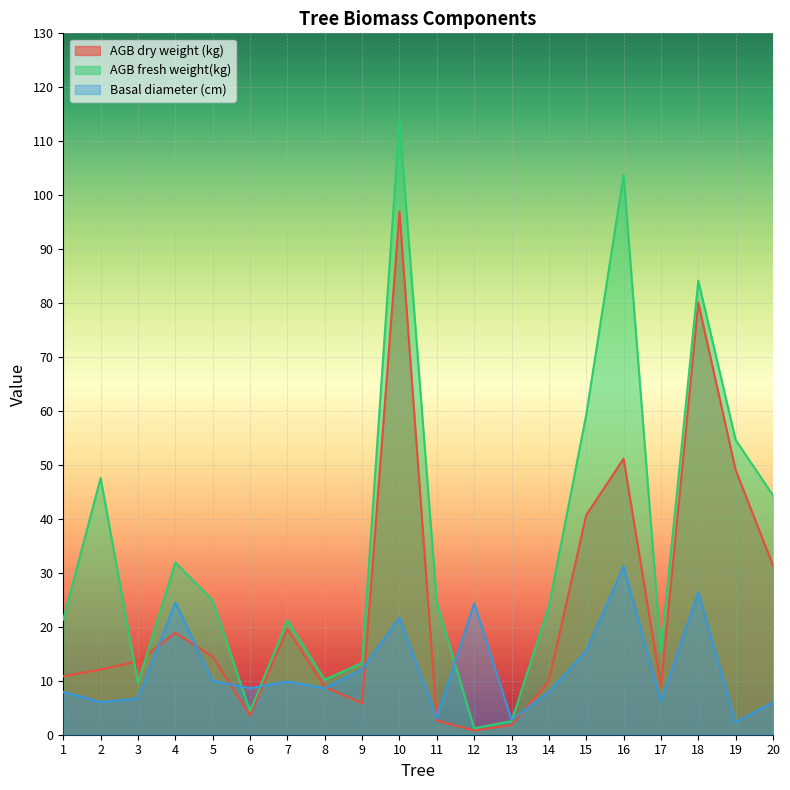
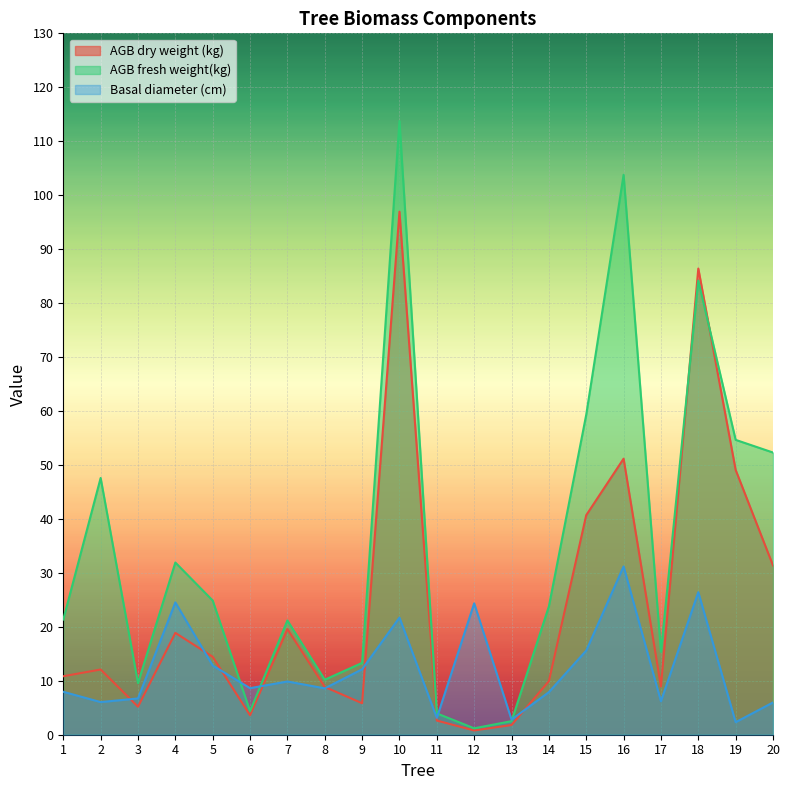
  {
    "AGB dry weight (kg)": {
      "1": 11,
      "2": 12,
-     "3": 14,
+     "3": 5,
      "4": 19,
      "5": 14,
      "6": 4,
      "7": 20,
      "9": 6,
      "10": 97,
      "11": 3,
      "13": 2,
      "14": 10,
      "15": 41,
      "16": 51,
      "17": 9,
-     "18": 80,
+     "18": 86,
      "19": 49,
      "20": 31
    },
    "AGB fresh weight(kg)": {
      "1": 21,
      "2": 48,
      "3": 10,
      "4": 32,
      "5": 25,
      "6": 4,
      "7": 21,
      "8": 10,
      "9": 13,
      "10": 114,
-     "11": 24,
+     "11": 4,
      "14": 24,
      "15": 59,
      "16": 104,
      "17": 15,
      "18": 84,
      "19": 55,
-     "20": 44
+     "20": 52
    },
    "Basal diameter (cm)": {
      "1": 8,
      "2": 6,
      "3": 7,
      "4": 25,
-     "5": 10,
+     "5": 13,
      "6": 9,
      "7": 10,
      "9": 12,
      "10": 22,
      "11": 3,
      "12": 24,
      "14": 8,
      "15": 16,
      "16": 31,
      "17": 6,
      "18": 26,
      "19": 2,
      "20": 6
    }
  }
